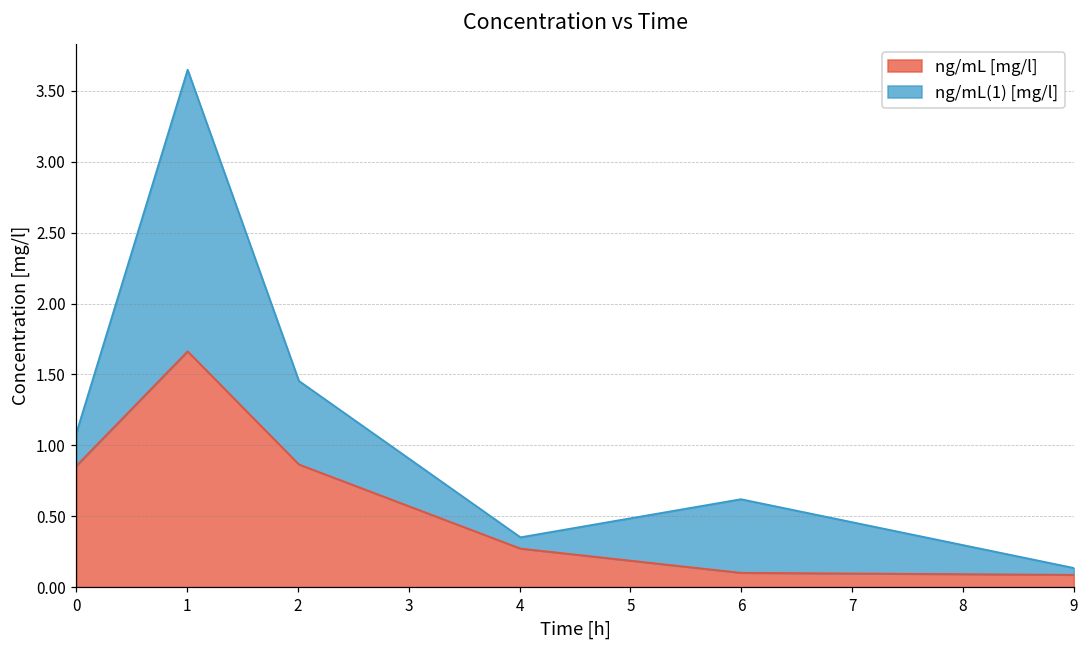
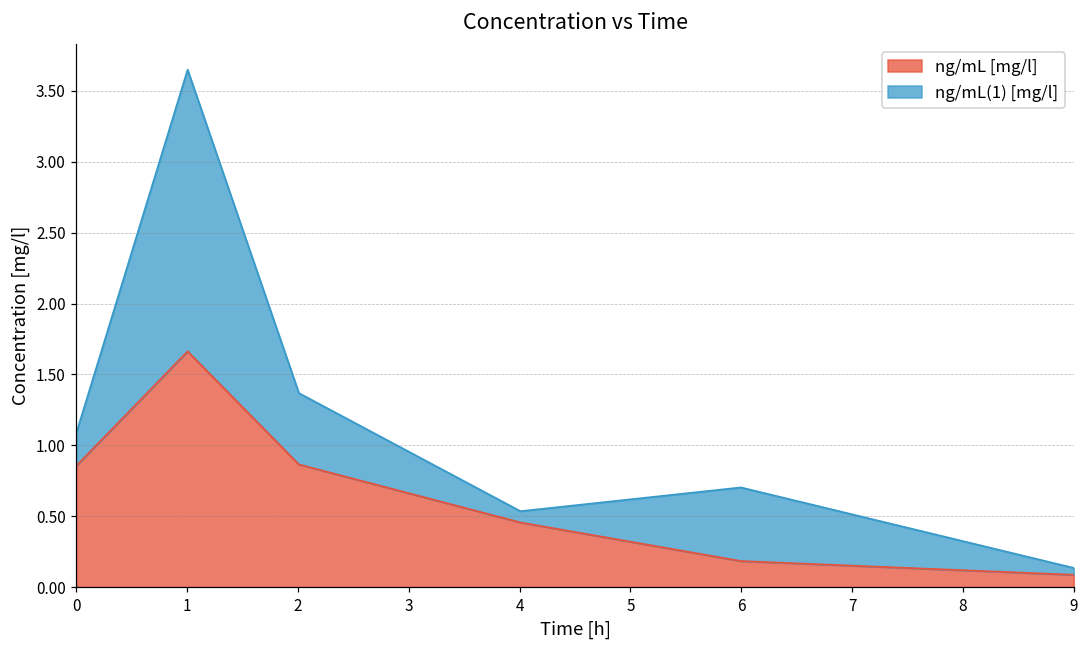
  {
    "ng/mL [mg/l]": {
      "0": 0.86,
      "1": 1.66,
      "2": 0.86,
-     "4": 0.27,
-     "6": 0.10,
+     "4": 0.46,
+     "6": 0.18,
      "9": 0.09
    },
    "ng/mL(1) [mg/l]": {
      "0": 0.23,
      "1": 1.99,
-     "2": 0.59,
+     "2": 0.50,
      "4": 0.08,
      "6": 0.52,
      "9": 0.05
    }
  }
